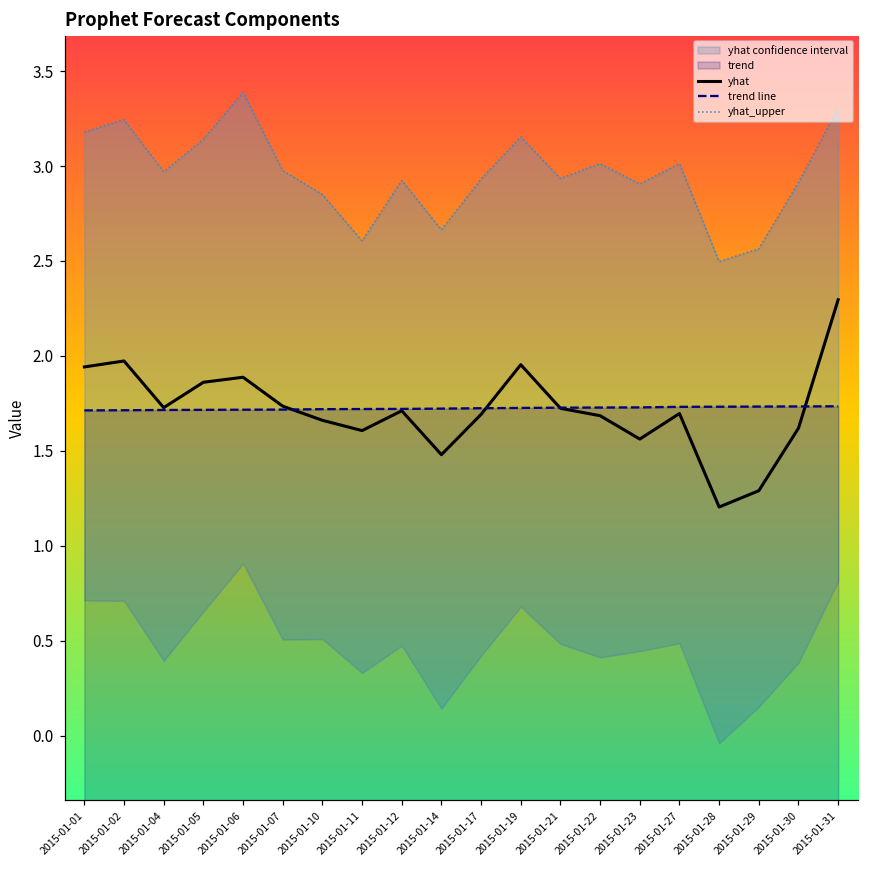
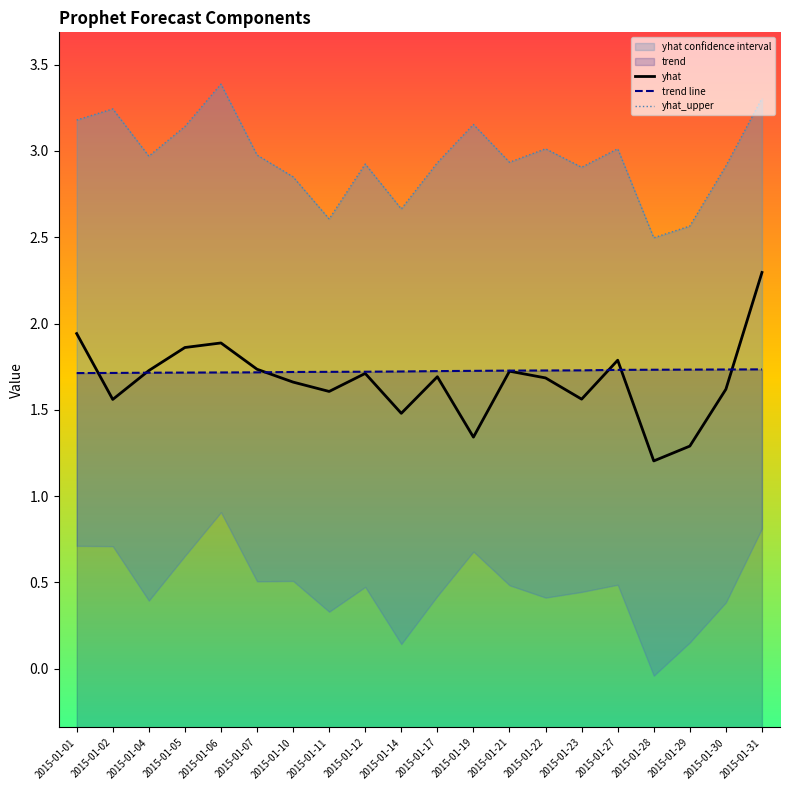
  {
    "yhat": {
      "2015-01-01": 1.94,
-     "2015-01-02": 1.97,
+     "2015-01-02": 1.56,
      "2015-01-05": 1.86,
      "2015-01-06": 1.89,
      "2015-01-07": 1.74,
      "2015-01-10": 1.66,
      "2015-01-11": 1.61,
      "2015-01-14": 1.48,
      "2015-01-17": 1.69,
-     "2015-01-19": 1.95,
+     "2015-01-19": 1.34,
      "2015-01-22": 1.69,
      "2015-01-23": 1.56,
-     "2015-01-27": 1.70,
+     "2015-01-27": 1.79,
      "2015-01-28": 1.20,
      "2015-01-29": 1.29,
      "2015-01-30": 1.62,
      "2015-01-31": 2.30
    }
  }
